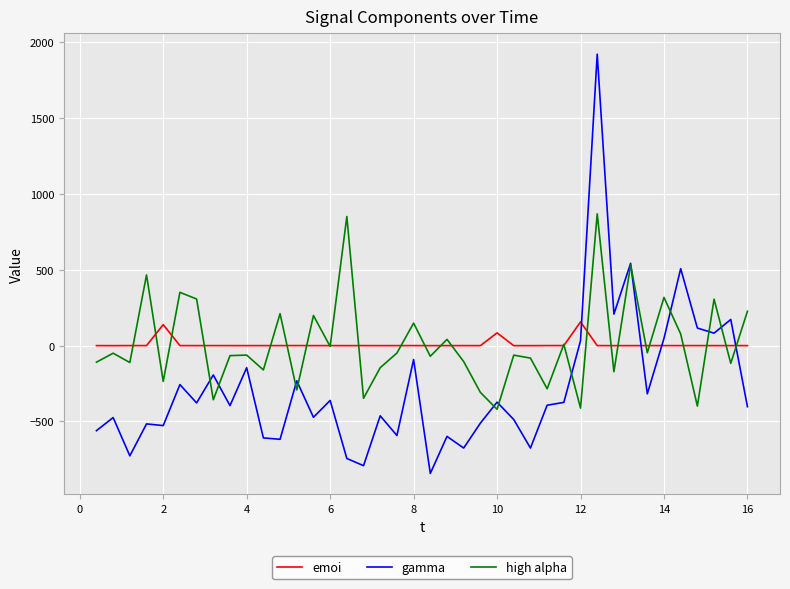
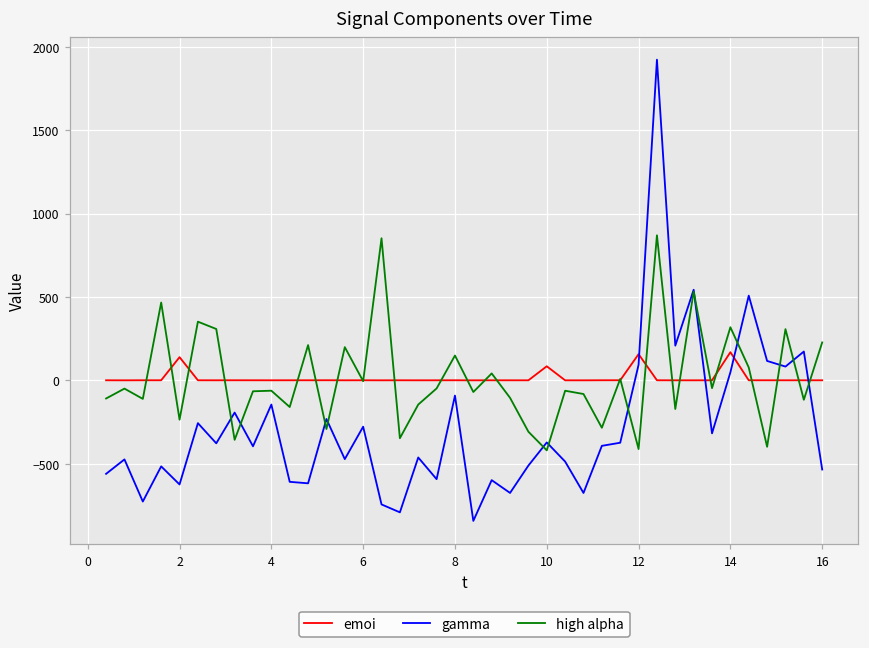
  {
    "emoi": {
      "2": 140,
      "4": 0,
      "8": 0,
      "10": 80,
      "12": 160,
-     "14": 0,
+     "14": 170,
      "16": 0
    },
    "gamma": {
-     "2": -530,
+     "2": -620,
      "4": -150,
-     "6": -360,
+     "6": -280,
      "8": -90,
      "10": -370,
-     "12": 30,
+     "12": 90,
      "14": 50,
-     "16": -400
+     "16": -540
    },
    "high alpha": {
      "2": -240,
      "4": -60,
      "8": 150,
      "10": -420,
      "12": -410,
      "14": 320,
      "16": 230
    }
  }
